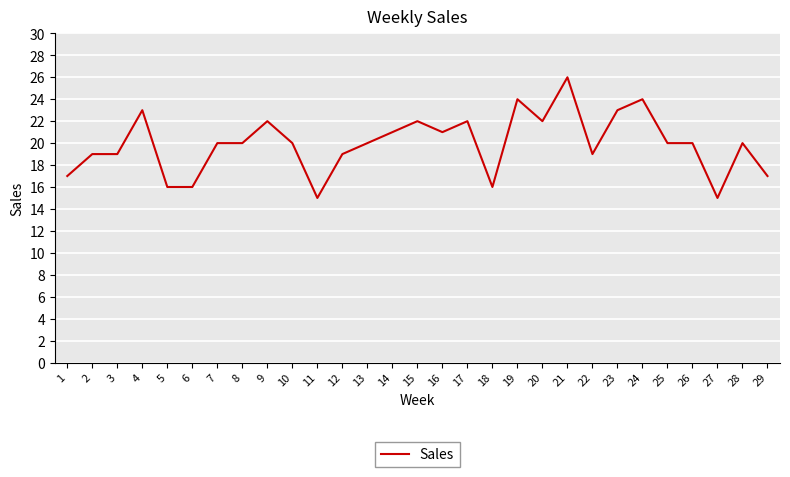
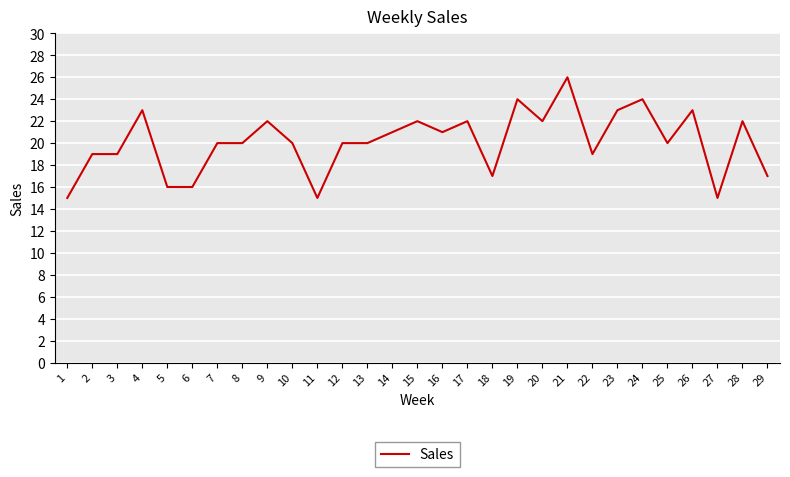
  {
-   "1": 17,
+   "1": 15,
    "2": 19,
    "3": 19,
    "4": 23,
    "5": 16,
    "6": 16,
    "7": 20,
    "8": 20,
    "9": 22,
    "10": 20,
    "11": 15,
-   "12": 19,
+   "12": 20,
    "13": 20,
    "14": 21,
    "15": 22,
    "16": 21,
    "17": 22,
-   "18": 16,
+   "18": 17,
    "19": 24,
    "20": 22,
    "21": 26,
    "22": 19,
    "23": 23,
    "24": 24,
    "25": 20,
-   "26": 20,
+   "26": 23,
    "27": 15,
-   "28": 20,
+   "28": 22,
    "29": 17
  }
